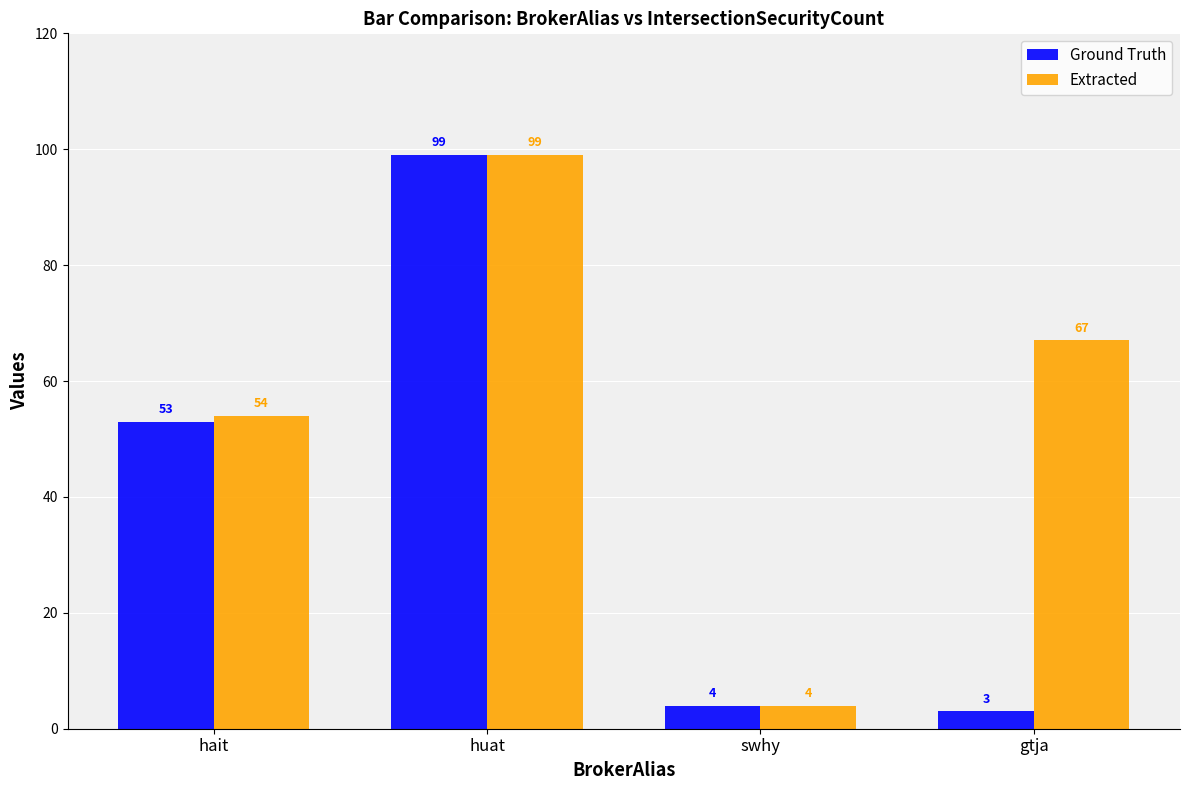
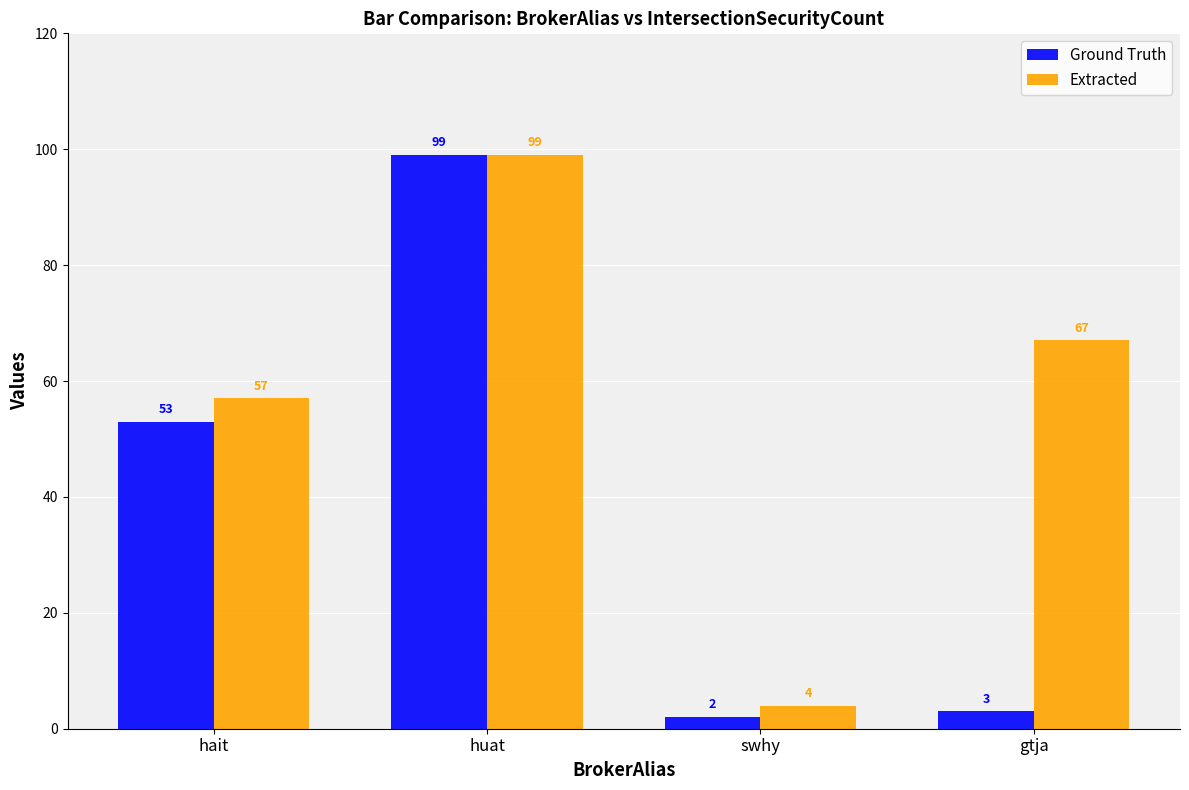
  {
    "Ground Truth": {
      "hait": 53,
      "huat": 99,
-     "swhy": 4,
+     "swhy": 2,
      "gtja": 3
    },
    "Extracted": {
-     "hait": 54,
+     "hait": 57,
      "huat": 99,
      "swhy": 4,
      "gtja": 67
    }
  }
